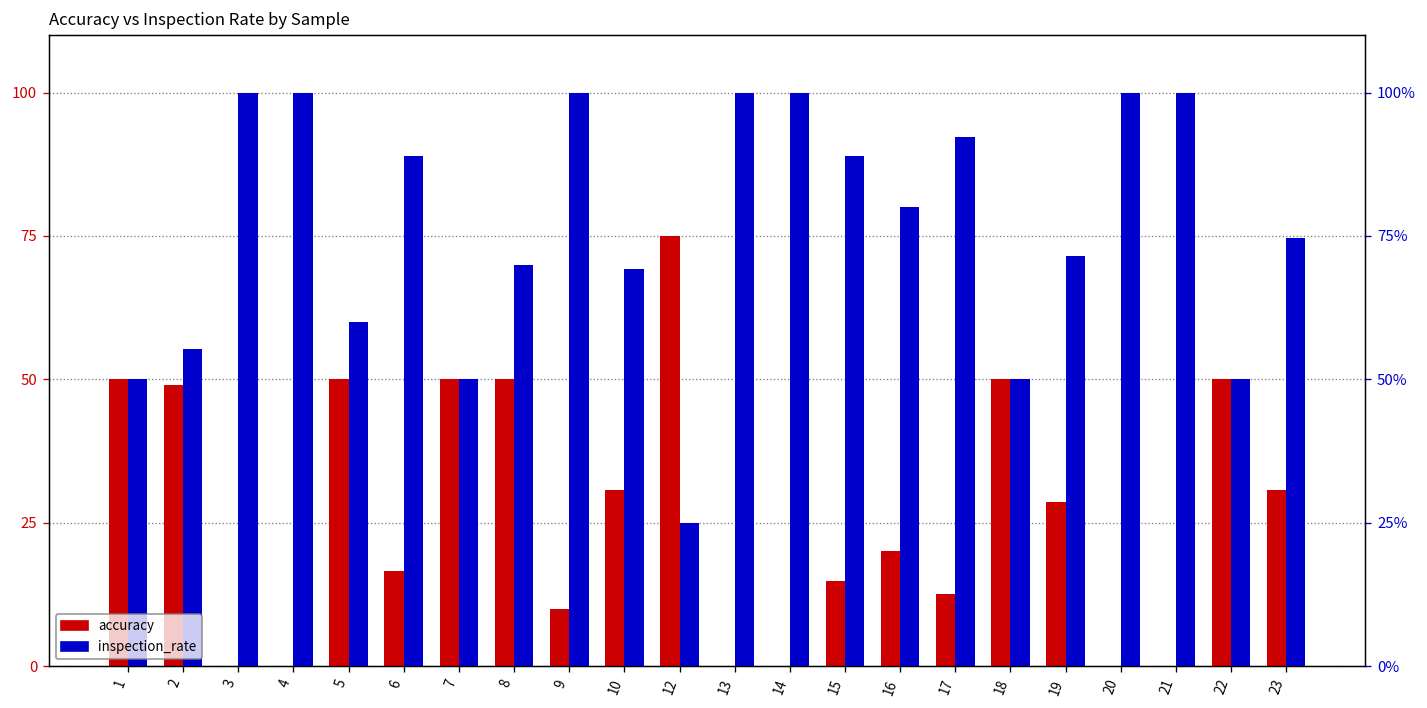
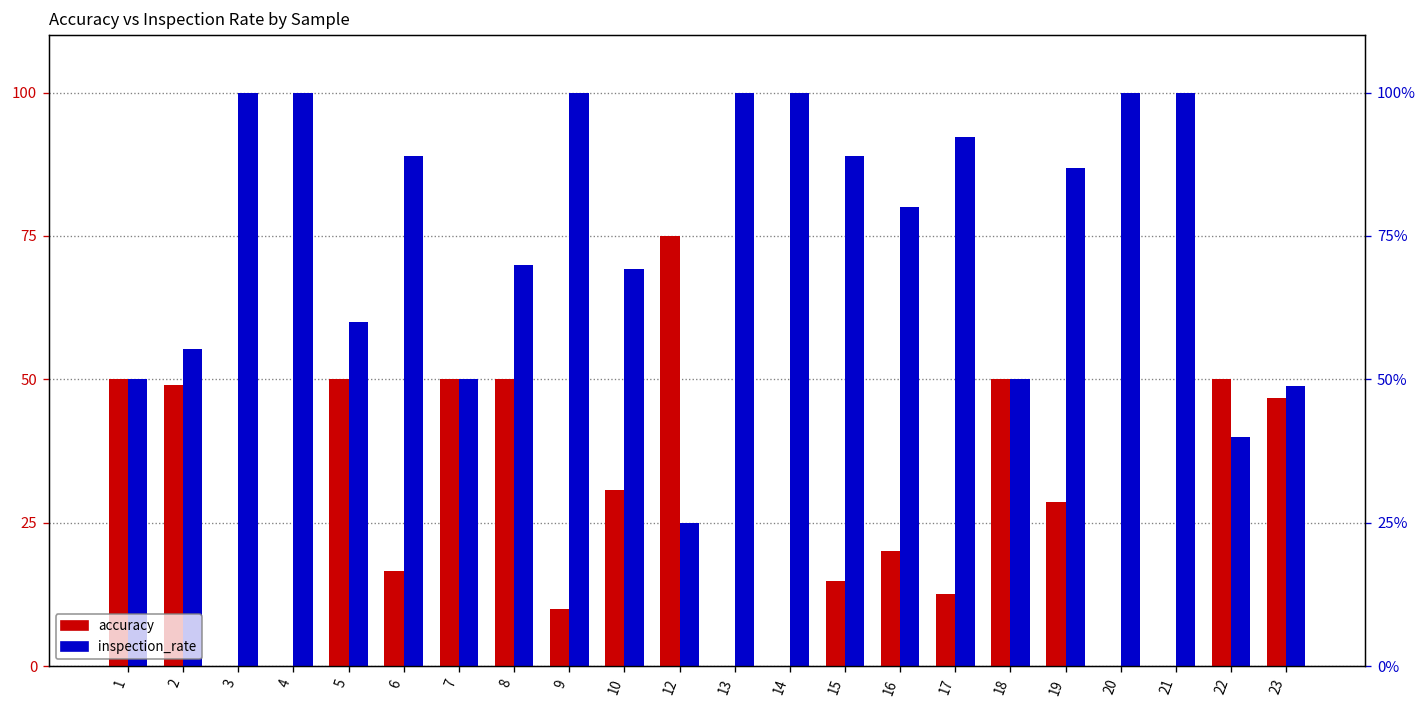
  {
    "accuracy": {
      "1": 50,
      "2": 49,
      "3": 0,
      "4": 0,
      "5": 50,
      "6": 17,
      "7": 50,
      "8": 50,
      "9": 10,
      "10": 31,
      "12": 75,
      "13": 0,
      "14": 0,
      "15": 15,
      "16": 20,
      "17": 13,
      "18": 50,
      "19": 29,
      "20": 0,
      "21": 0,
      "22": 50,
-     "23": 31
+     "23": 47
    },
    "inspection_rate": {
      "1": 50,
      "2": 55,
      "3": 100,
      "4": 100,
      "5": 60,
      "6": 89,
      "7": 50,
      "8": 70,
      "9": 100,
      "10": 69,
      "12": 25,
      "13": 100,
      "14": 100,
      "15": 89,
      "16": 80,
      "17": 92,
      "18": 50,
-     "19": 71,
+     "19": 87,
      "20": 100,
      "21": 100,
-     "22": 50,
-     "23": 75
+     "22": 40,
+     "23": 49
    }
  }
